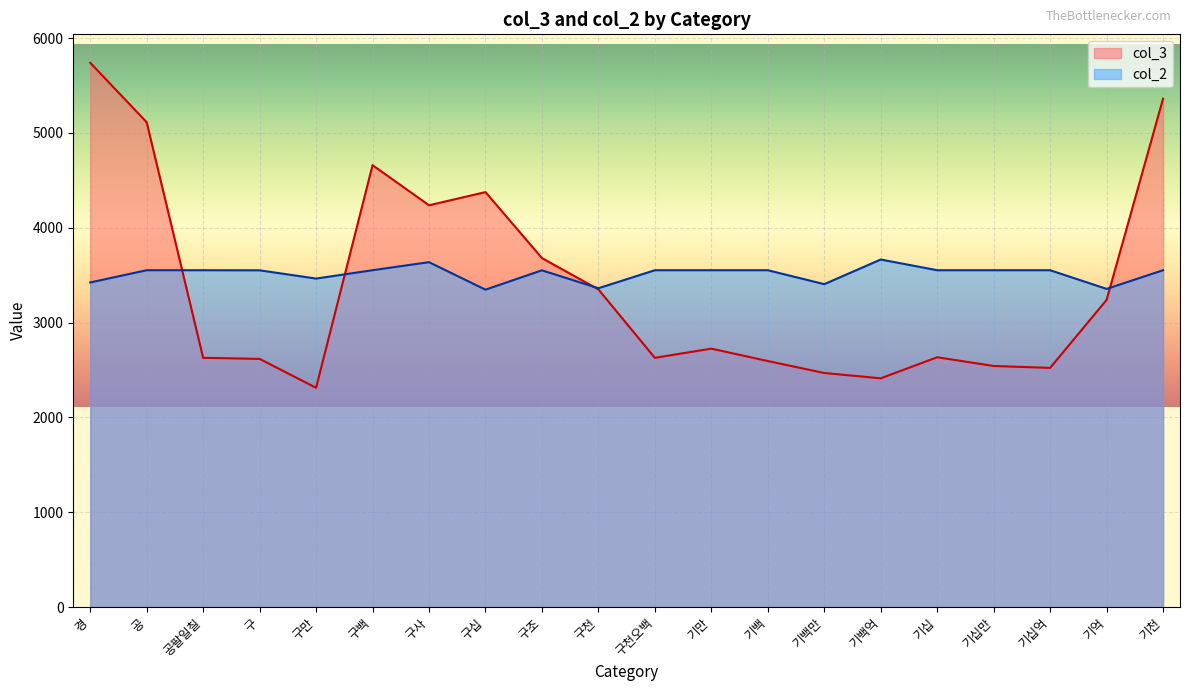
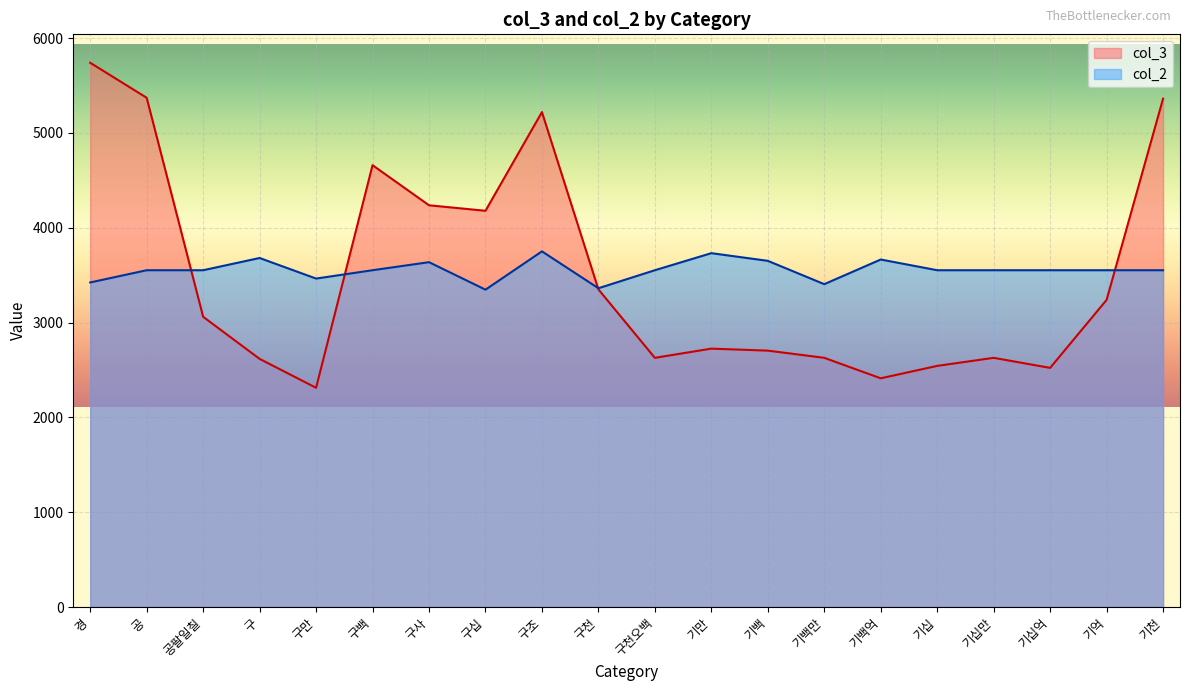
  {
    "col_3": {
      "경": 5700,
-     "공": 5100,
-     "공팔일칠": 2600,
+     "공": 5400,
+     "공팔일칠": 3100,
      "구": 2600,
      "구만": 2300,
      "구백": 4700,
      "구사": 4200,
-     "구십": 4400,
-     "구조": 3700,
+     "구십": 4200,
+     "구조": 5200,
      "구천오백": 2600,
      "기만": 2700,
-     "기백": 2600,
-     "기백만": 2500,
+     "기백": 2700,
+     "기백만": 2600,
      "기백억": 2400,
-     "기십": 2600,
-     "기십만": 2500,
+     "기십": 2500,
+     "기십만": 2600,
      "기십억": 2500,
      "기억": 3200,
      "기천": 5400
    },
    "col_2": {
      "경": 3400,
      "공": 3600,
      "공팔일칠": 3600,
-     "구": 3600,
+     "구": 3700,
      "구만": 3500,
      "구백": 3600,
      "구사": 3600,
      "구십": 3300,
-     "구조": 3600,
+     "구조": 3800,
      "구천오백": 3600,
-     "기만": 3600,
-     "기백": 3600,
+     "기만": 3700,
+     "기백": 3700,
      "기백만": 3400,
      "기백억": 3700,
      "기십": 3600,
      "기십만": 3600,
      "기십억": 3600,
-     "기억": 3400,
+     "기억": 3600,
      "기천": 3600
    }
  }
